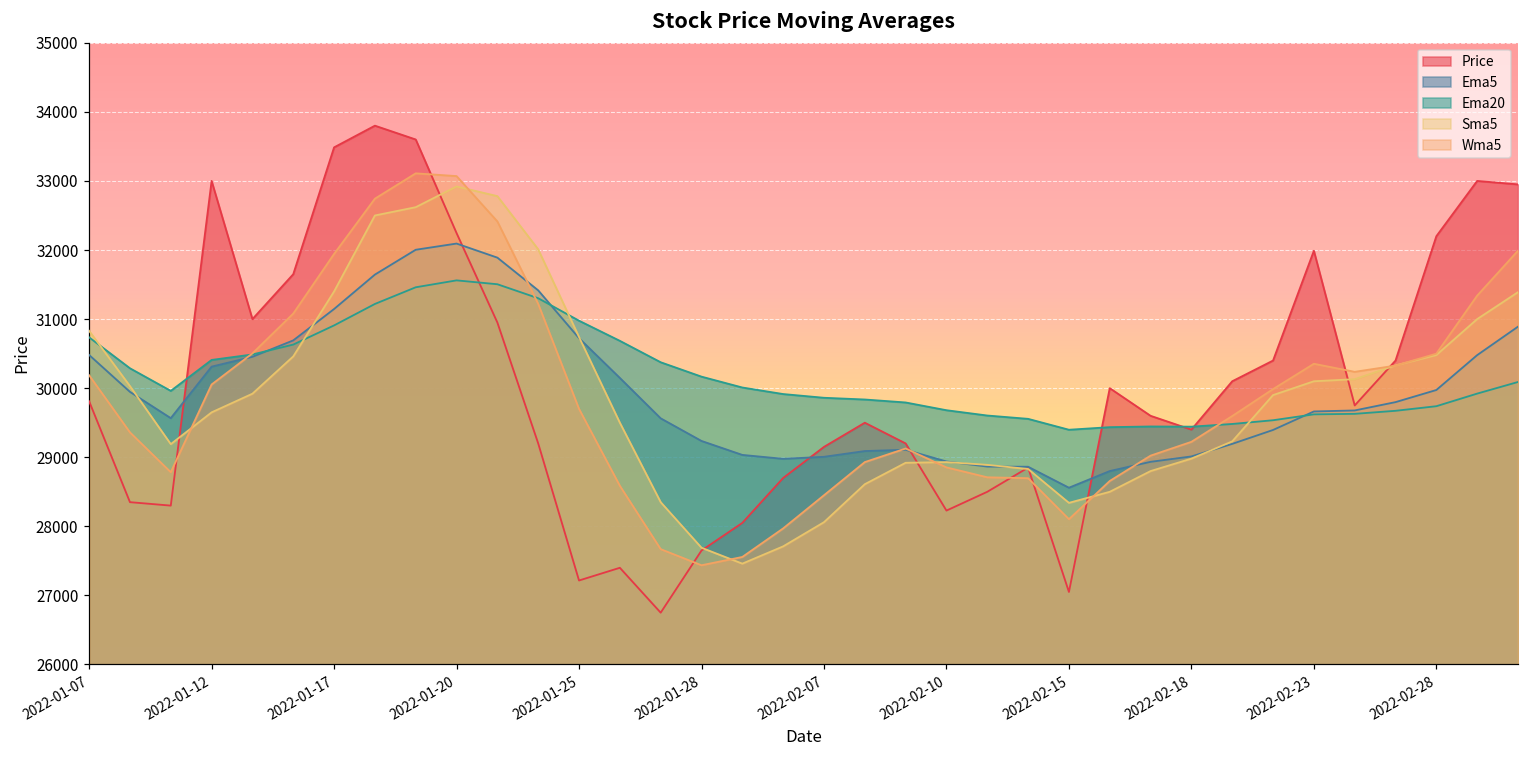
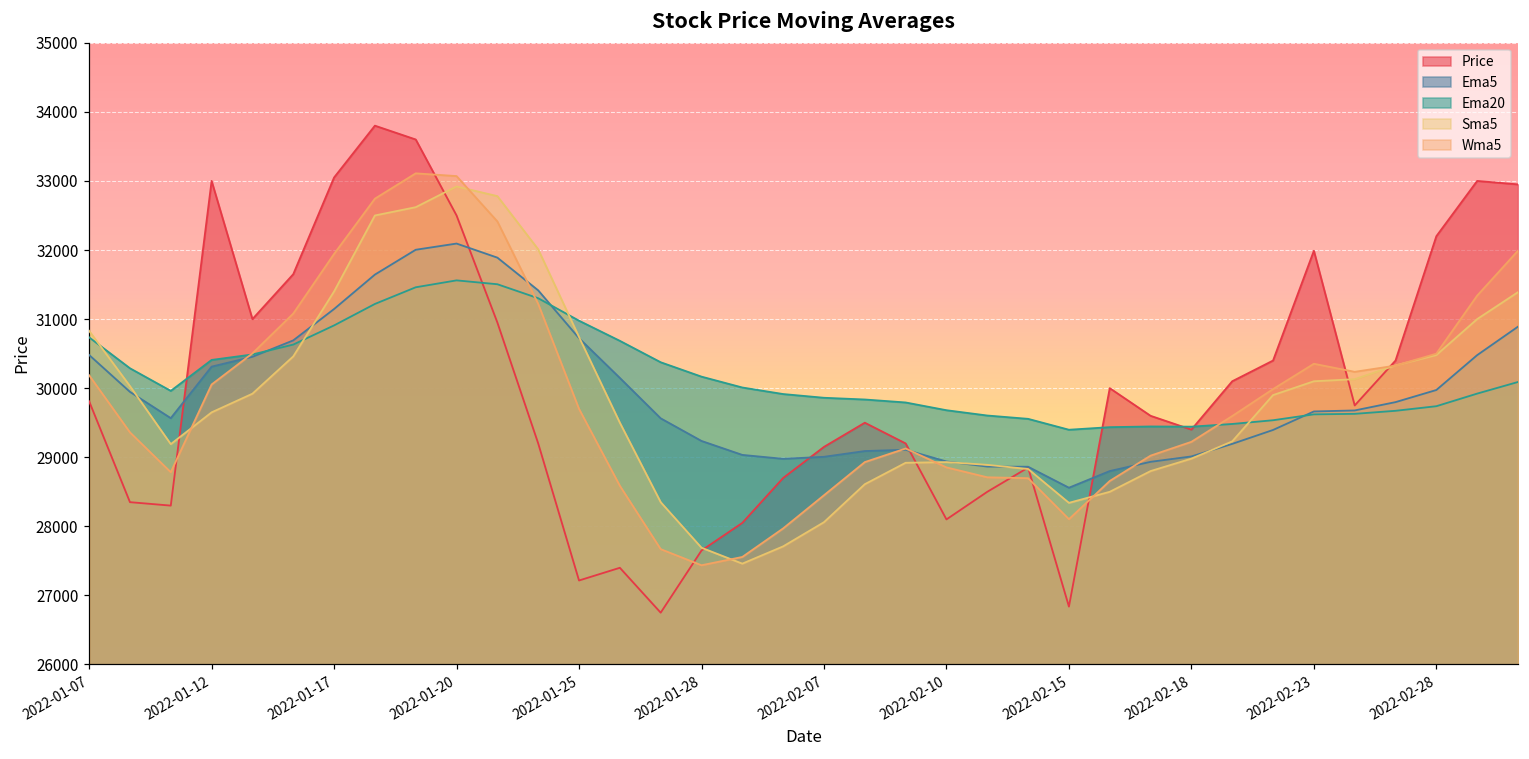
  {
    "Price": {
      "2022-01-07": 29800,
      "2022-01-12": 33000,
-     "2022-01-17": 33500,
-     "2022-01-20": 32200,
+     "2022-01-17": 33100,
+     "2022-01-20": 32500,
      "2022-01-25": 27200,
      "2022-02-07": 29200,
-     "2022-02-10": 28200,
-     "2022-02-15": 27100,
+     "2022-02-10": 28100,
+     "2022-02-15": 26800,
      "2022-02-18": 29400,
      "2022-02-23": 32000,
      "2022-02-28": 32200
    }
  }
